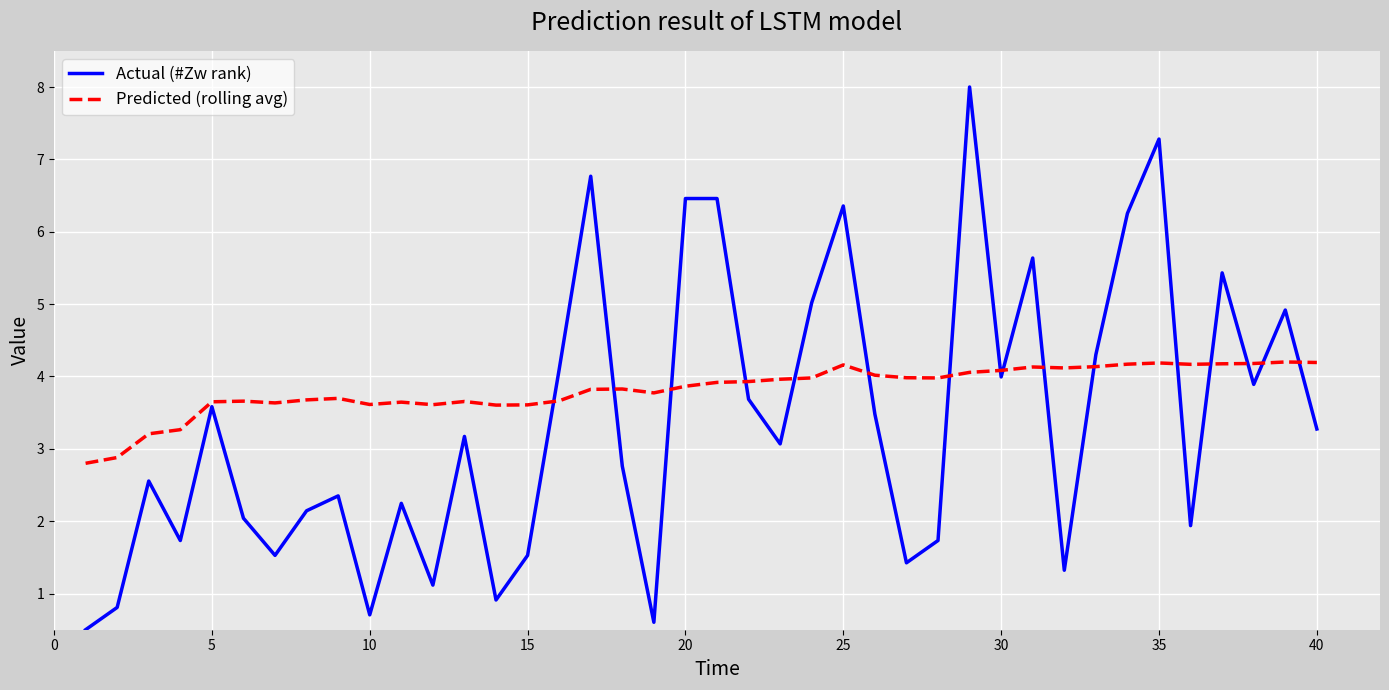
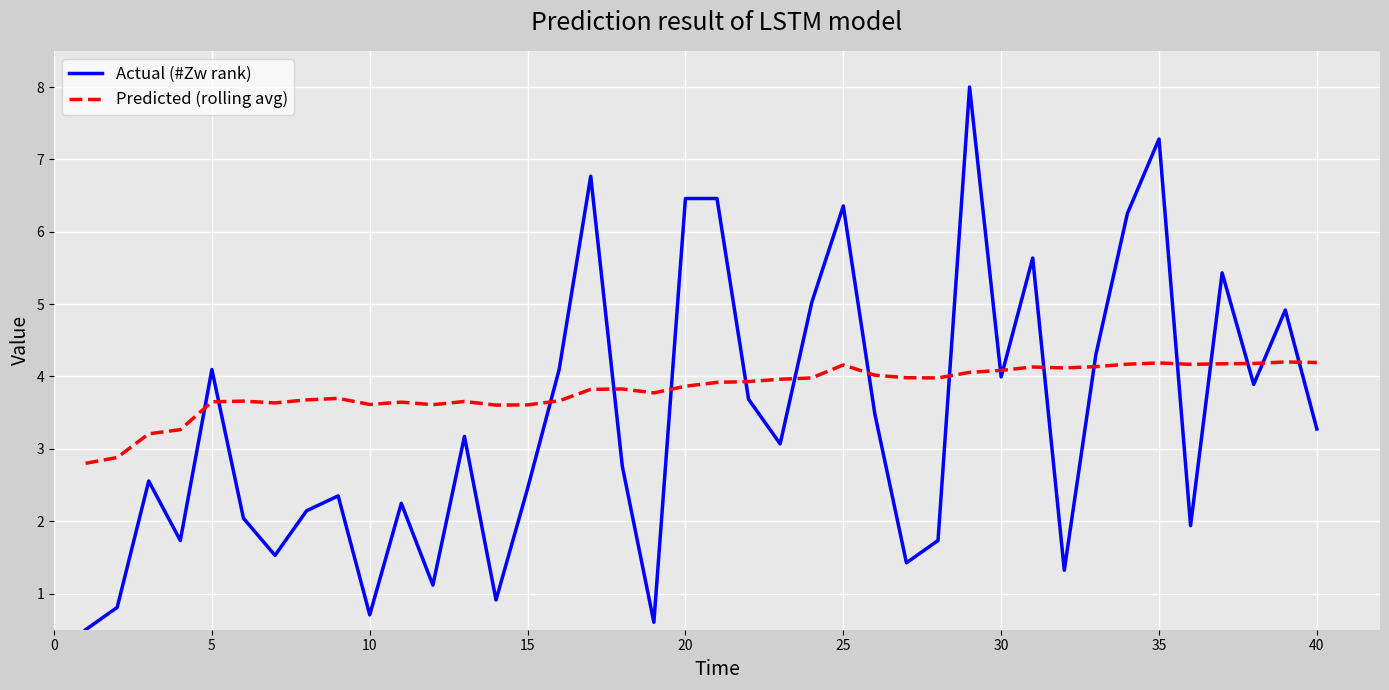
  {
    "Actual (#Zw rank)": {
-     "5": 3.6,
+     "5": 4.1,
      "10": 0.7,
-     "15": 1.5,
+     "15": 2.5,
      "20": 6.5,
      "25": 6.4,
      "30": 4.0,
      "35": 7.3,
      "40": 3.3
    },
    "Predicted (rolling avg)": {
      "5": 3.6,
      "10": 3.6,
      "15": 3.6,
      "20": 3.9,
      "25": 4.2,
      "30": 4.1,
      "35": 4.2,
      "40": 4.2
    }
  }
